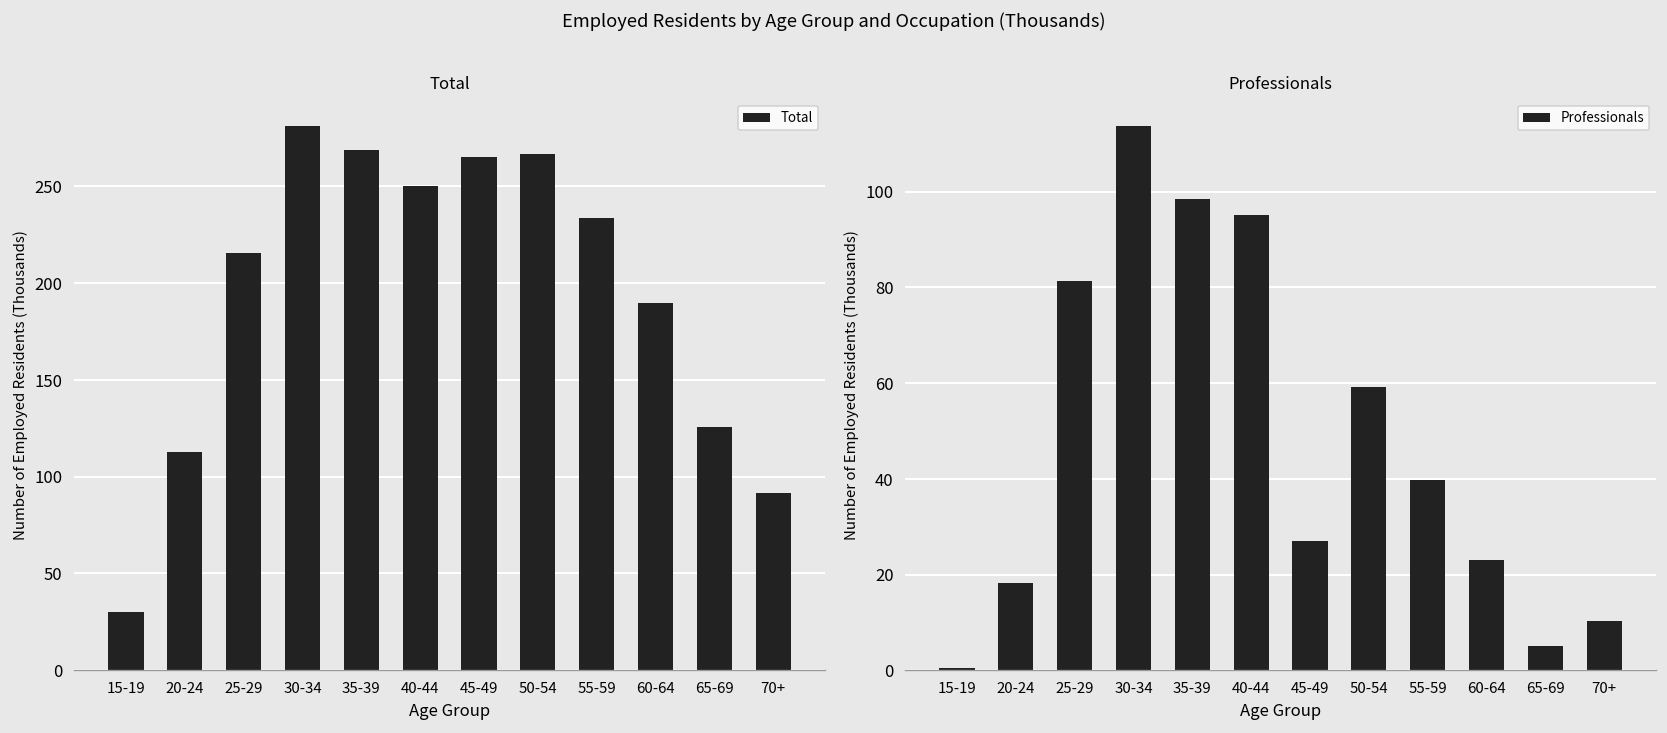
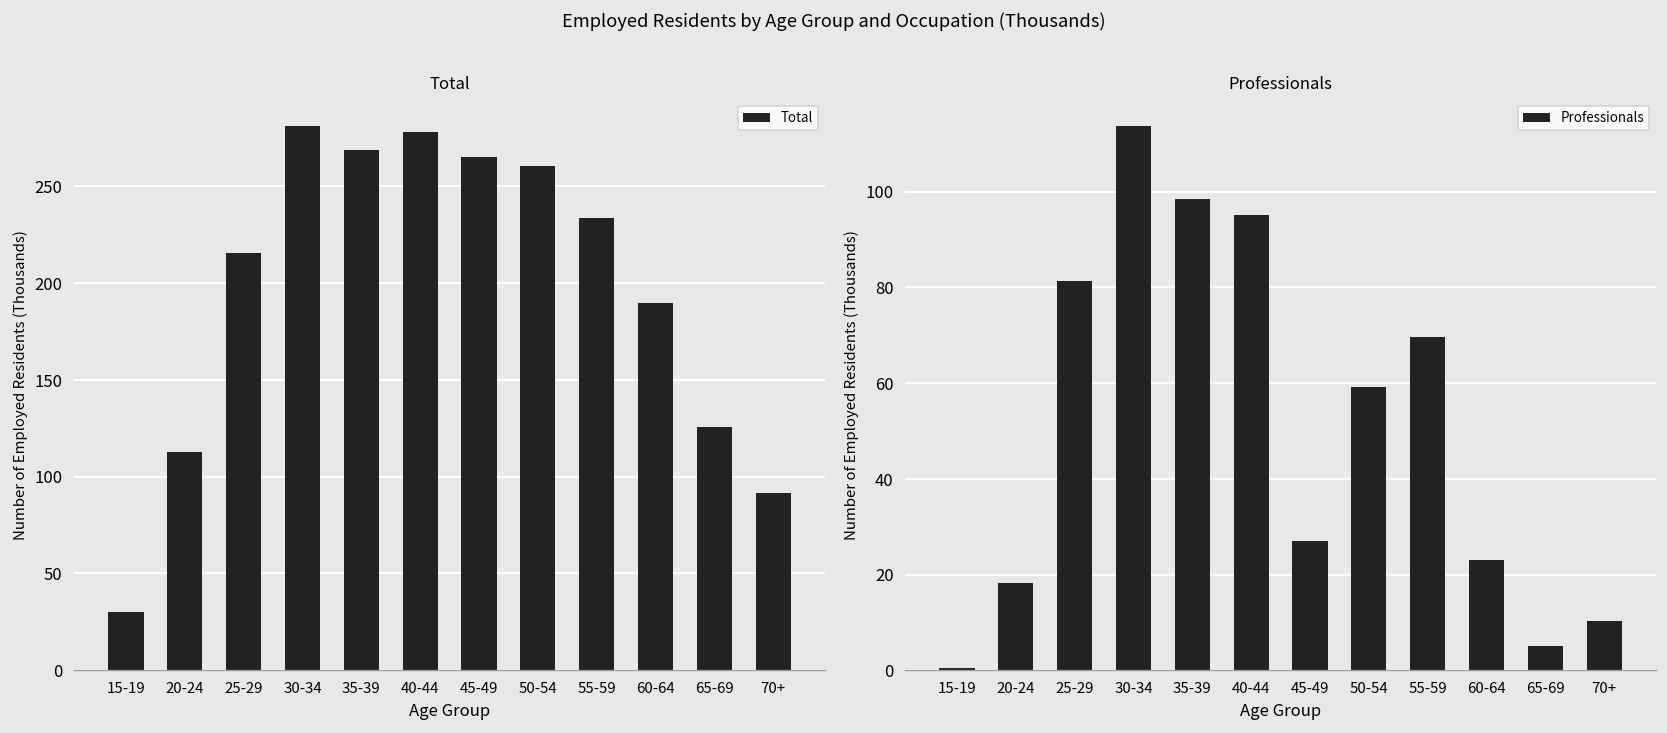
  {
    "Total": {
      "15-19": 30,
      "20-24": 113,
      "25-29": 216,
      "30-34": 281,
      "35-39": 269,
-     "40-44": 250,
+     "40-44": 278,
      "45-49": 265,
-     "50-54": 267,
+     "50-54": 261,
      "55-59": 234,
      "60-64": 190,
      "65-69": 126,
      "70+": 91
    },
    "Professionals": {
      "20-24": 18,
      "25-29": 81,
      "30-34": 114,
      "35-39": 98,
      "40-44": 95,
      "45-49": 27,
      "50-54": 59,
-     "55-59": 40,
+     "55-59": 70,
      "60-64": 23,
      "65-69": 5,
      "70+": 10
    }
  }
